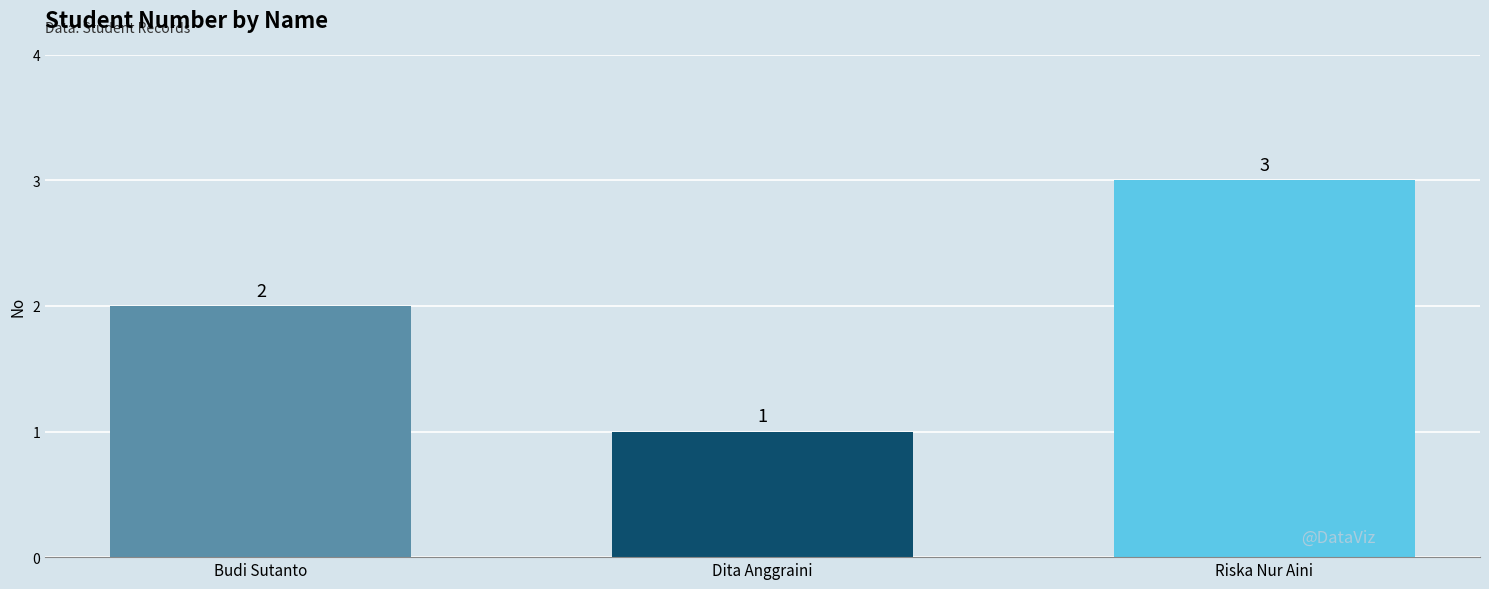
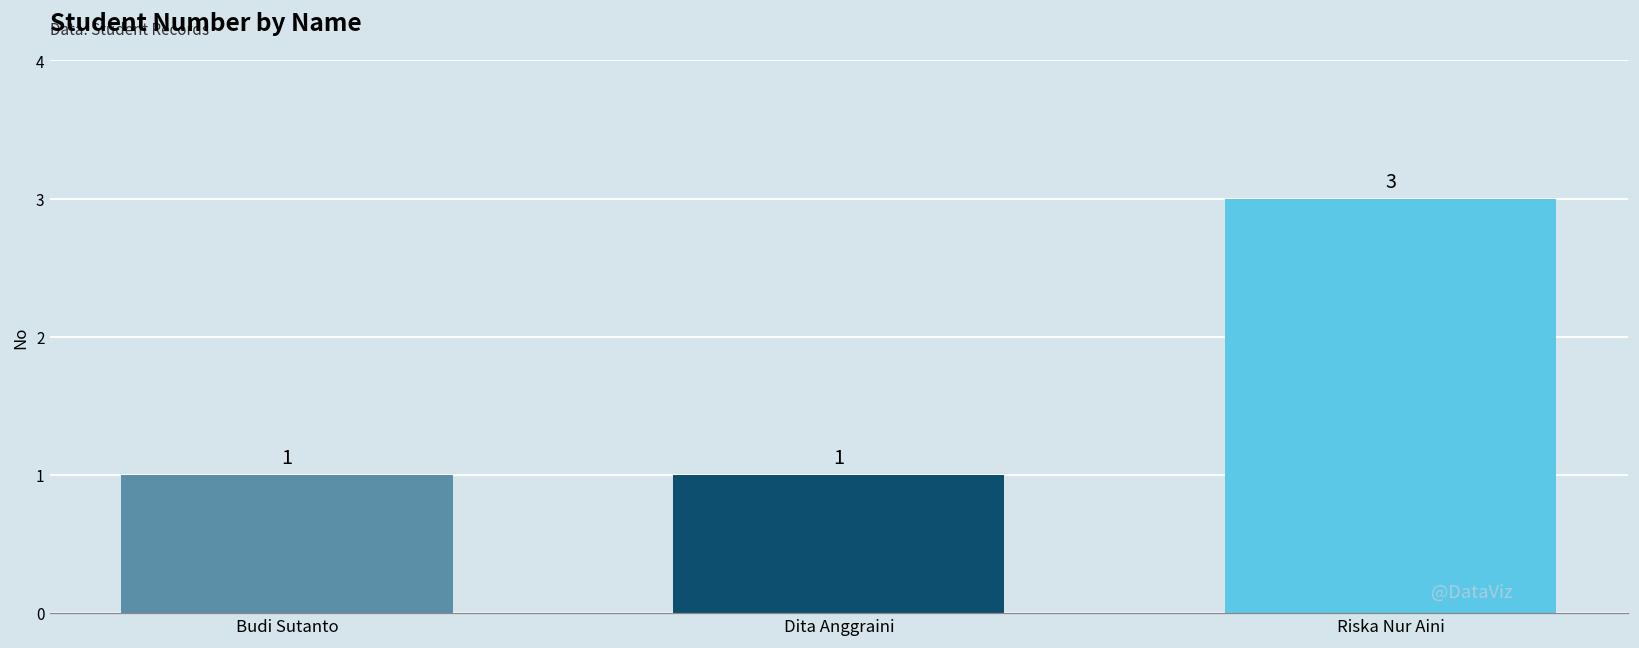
  {
-   "Budi Sutanto": 2,
+   "Budi Sutanto": 1,
    "Dita Anggraini": 1,
    "Riska Nur Aini": 3
  }
